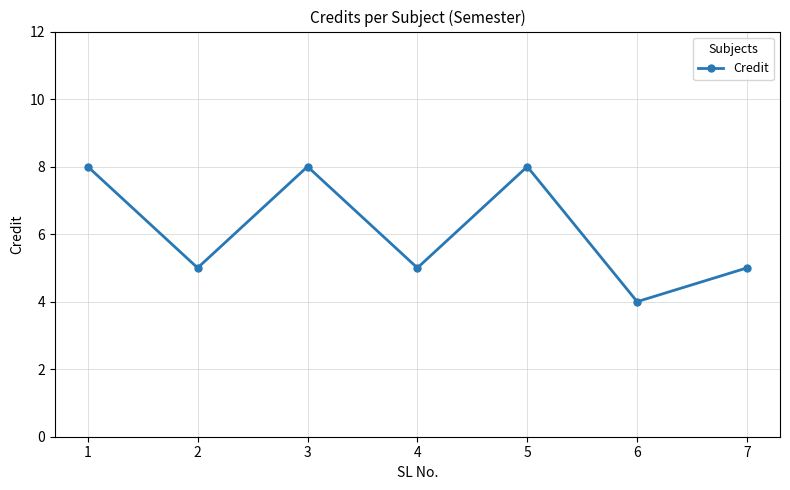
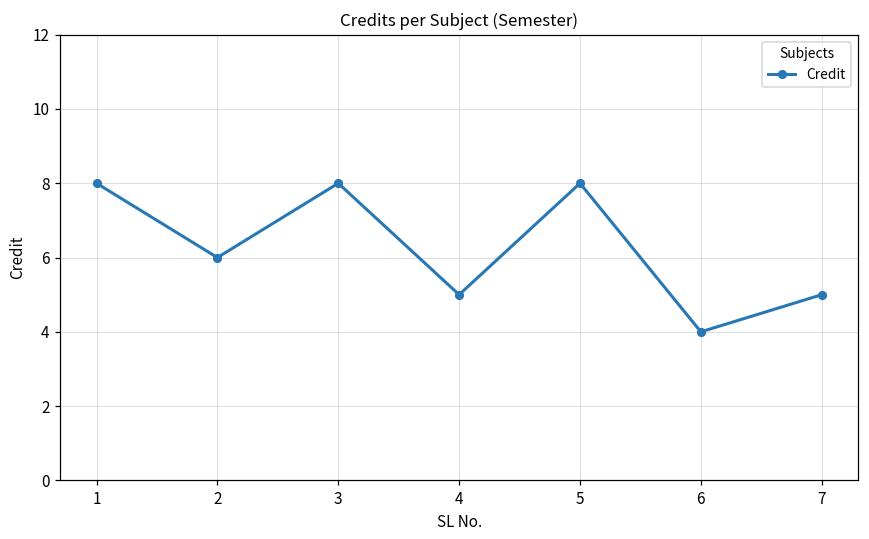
  {
    "1": 8,
-   "2": 5,
+   "2": 6,
    "3": 8,
    "4": 5,
    "5": 8,
    "6": 4,
    "7": 5
  }
